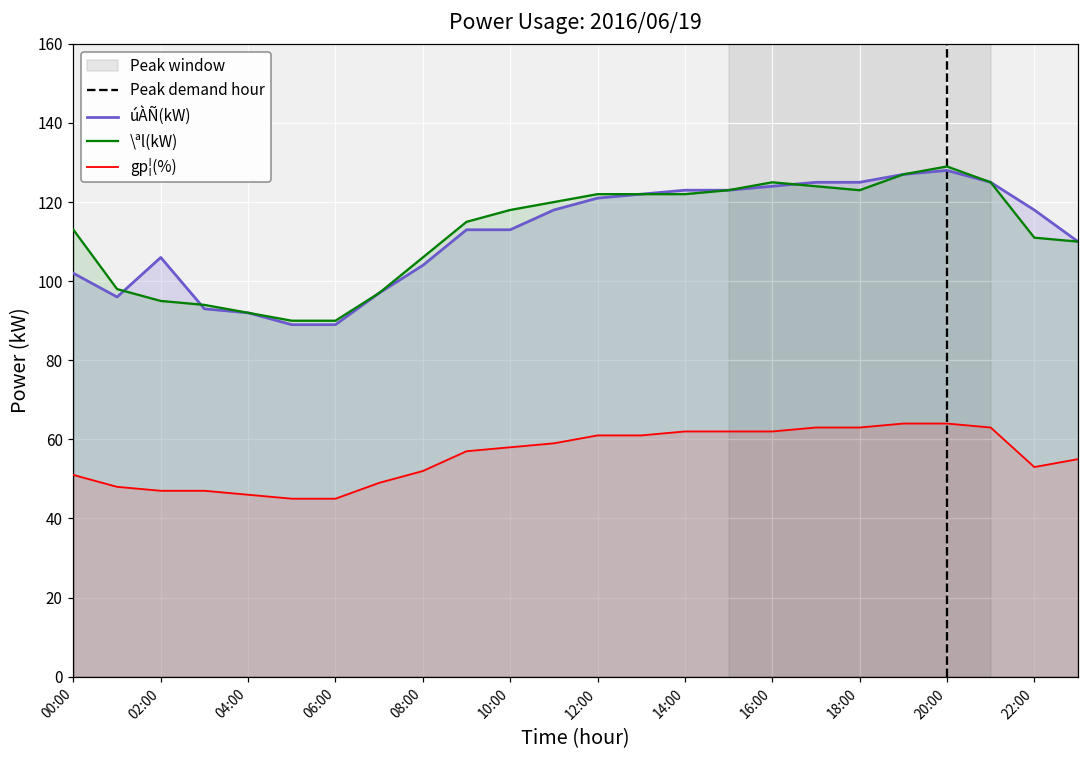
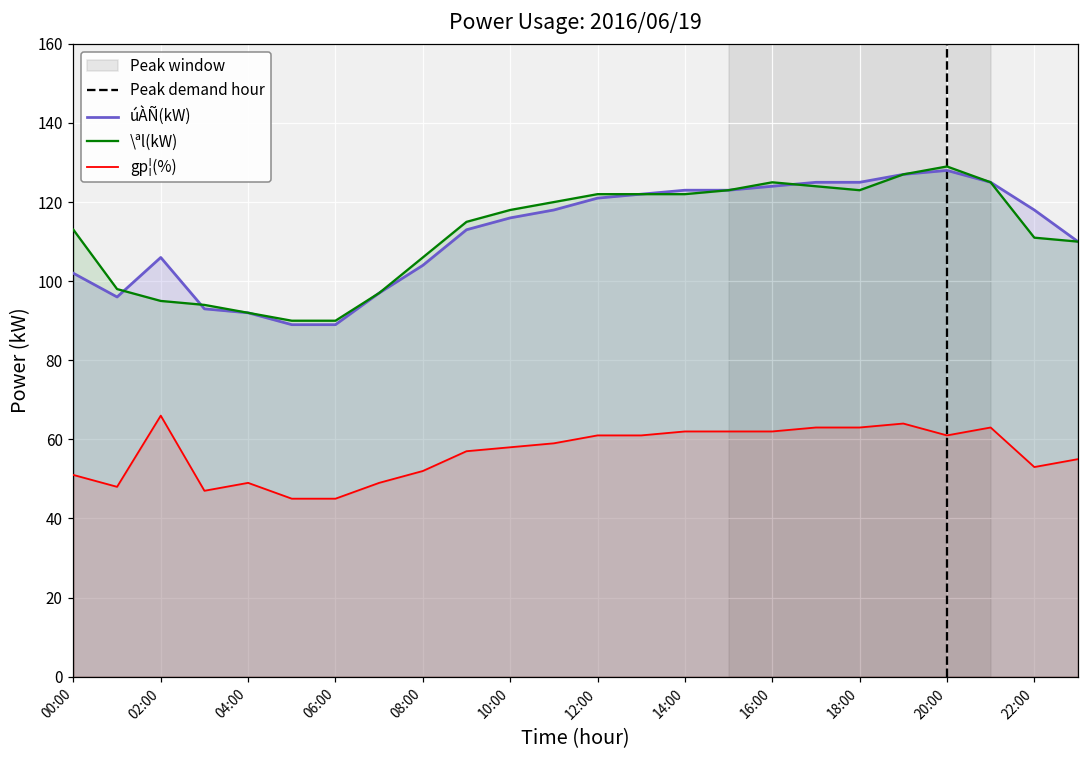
  {
    "úÀÑ(kW)": {
      "00:00": 102,
      "02:00": 106,
      "06:00": 89,
      "08:00": 104,
-     "10:00": 113,
+     "10:00": 116,
      "12:00": 121,
      "14:00": 123,
      "16:00": 124,
      "18:00": 125,
      "20:00": 128,
      "22:00": 118
    },
    "\\ªl(kW)": {
      "00:00": 113,
      "02:00": 95,
      "06:00": 90,
      "08:00": 106,
      "10:00": 118,
      "12:00": 122,
      "14:00": 122,
      "16:00": 125,
      "18:00": 123,
      "20:00": 129,
      "22:00": 111
    },
    "gp¦(%)": {
      "00:00": 51,
-     "02:00": 47,
-     "04:00": 46,
+     "02:00": 66,
+     "04:00": 49,
      "06:00": 45,
      "08:00": 52,
      "10:00": 58,
      "12:00": 61,
      "14:00": 62,
      "16:00": 62,
      "18:00": 63,
-     "20:00": 64,
+     "20:00": 61,
      "22:00": 53
    }
  }
